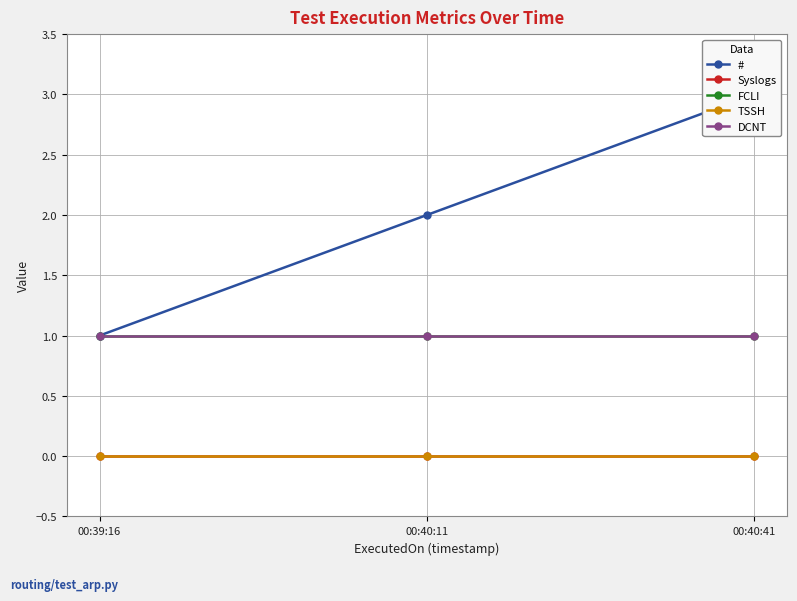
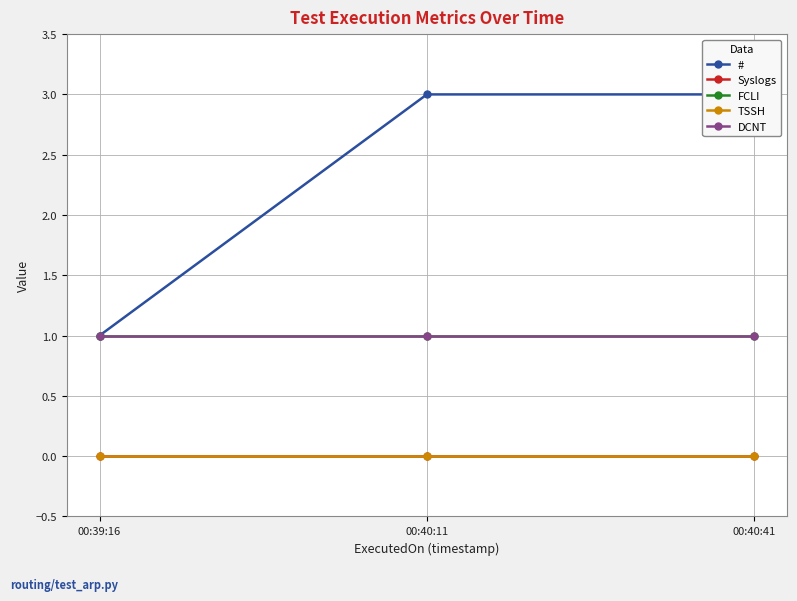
  {
    "#": {
-     "00:40:11": 2
+     "00:40:11": 3
    },
    "TSSH": {
      "00:39:16": 0,
      "00:40:11": 0,
      "00:40:41": 0
    },
    "DCNT": {
      "00:40:11": 1,
      "00:40:41": 1
    }
  }
